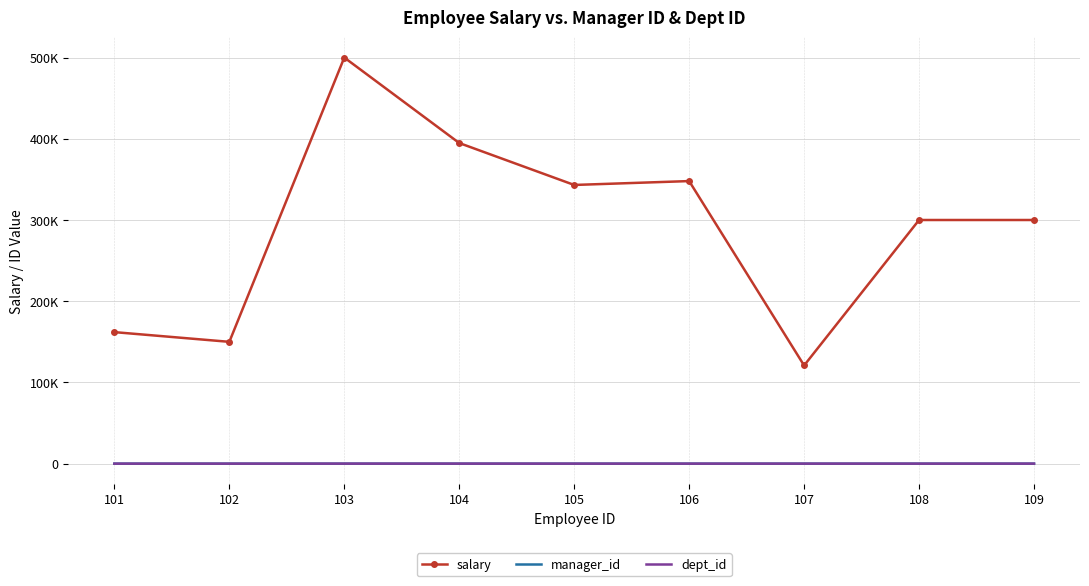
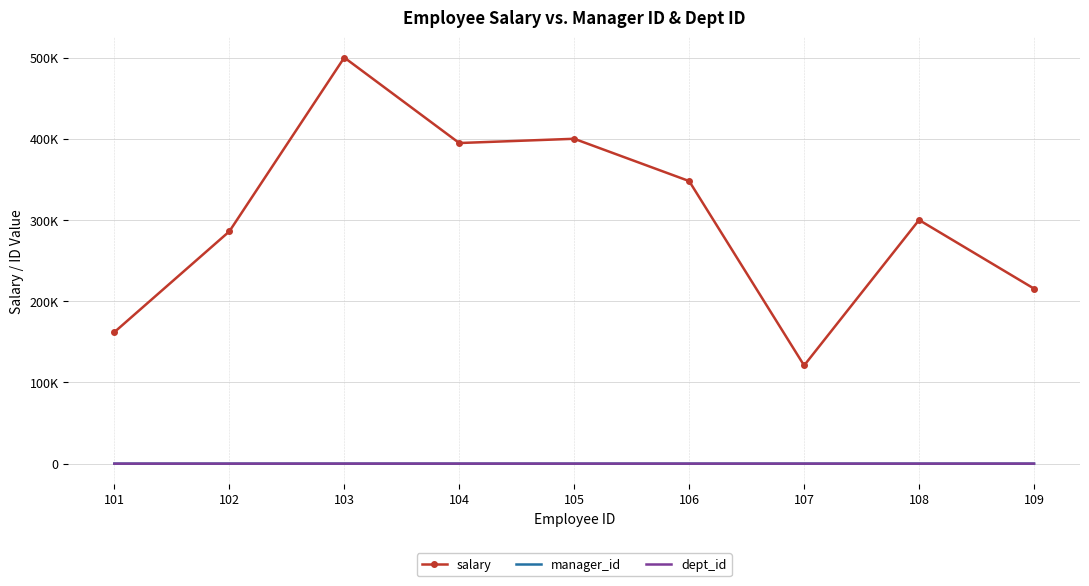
  {
    "salary": {
      "101": 160000,
-     "102": 150000,
+     "102": 290000,
      "103": 500000,
      "104": 390000,
-     "105": 340000,
+     "105": 400000,
      "106": 350000,
      "107": 120000,
      "108": 300000,
-     "109": 300000
+     "109": 220000
    },
    "dept_id": {
      "101": 0,
      "102": 0,
      "103": 0,
      "104": 0,
      "105": 0,
      "106": 0,
      "107": 0,
      "108": 0,
      "109": 0
    }
  }
